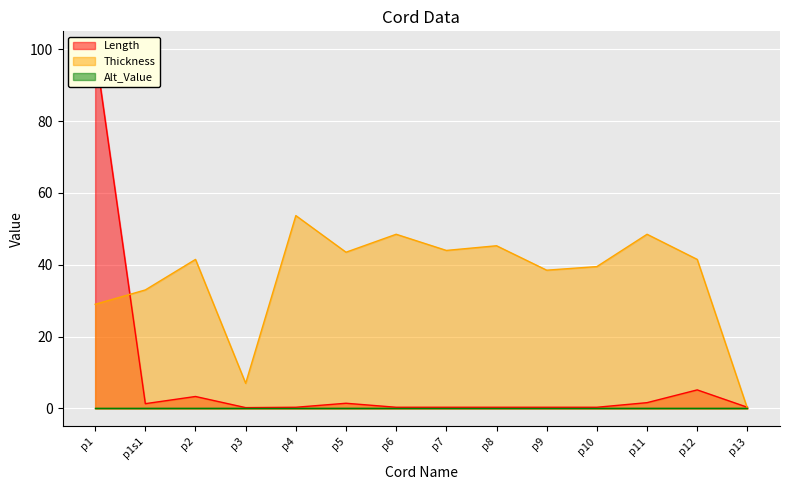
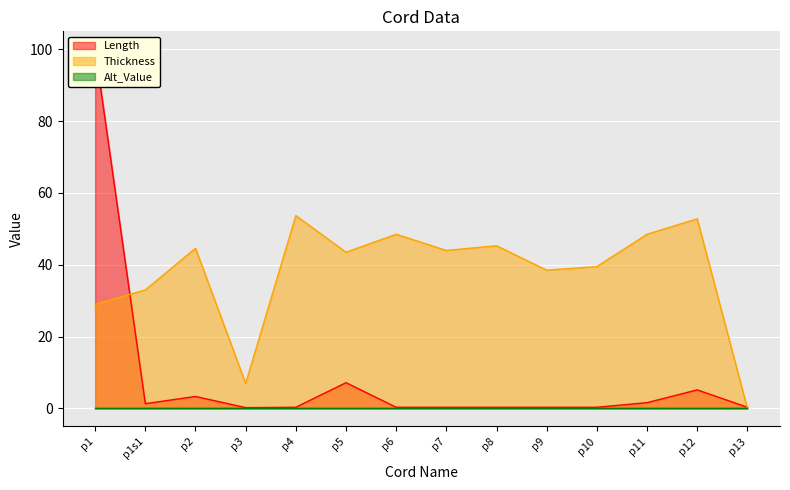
  {
    "Length": {
      "p1s1": 1,
      "p2": 3,
-     "p5": 1,
+     "p5": 7,
      "p11": 2,
      "p12": 5
    },
    "Thickness": {
      "p1": 29,
      "p1s1": 33,
-     "p2": 42,
+     "p2": 45,
      "p3": 7,
      "p4": 54,
      "p5": 44,
      "p6": 49,
      "p7": 44,
      "p8": 45,
      "p9": 39,
      "p10": 40,
      "p11": 49,
-     "p12": 42
+     "p12": 53
    },
    "Alt_Value": {
      "p1": 0,
      "p1s1": 0,
      "p2": 0,
      "p5": 0,
      "p11": 0,
      "p12": 0
    }
  }
